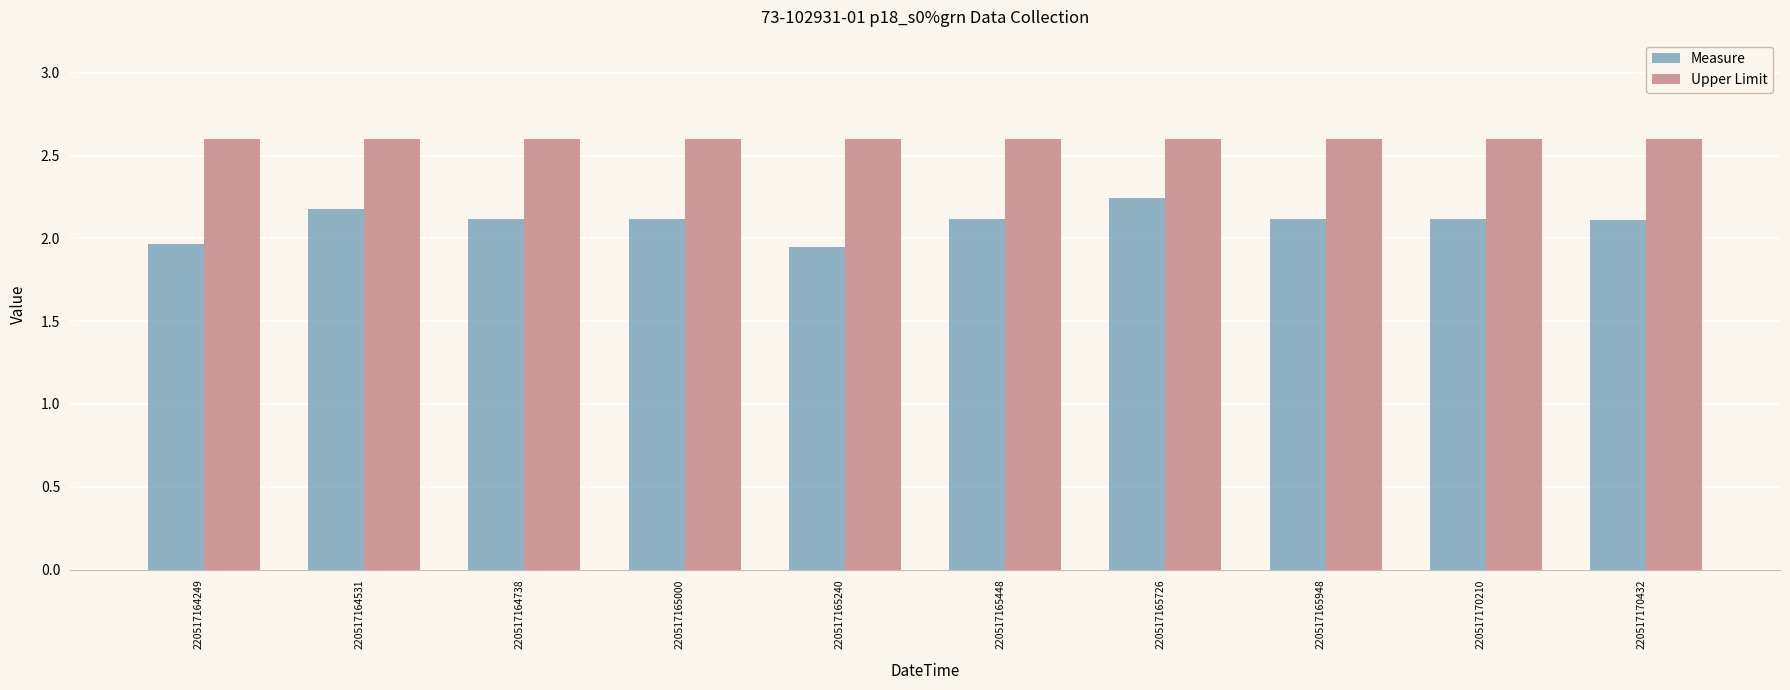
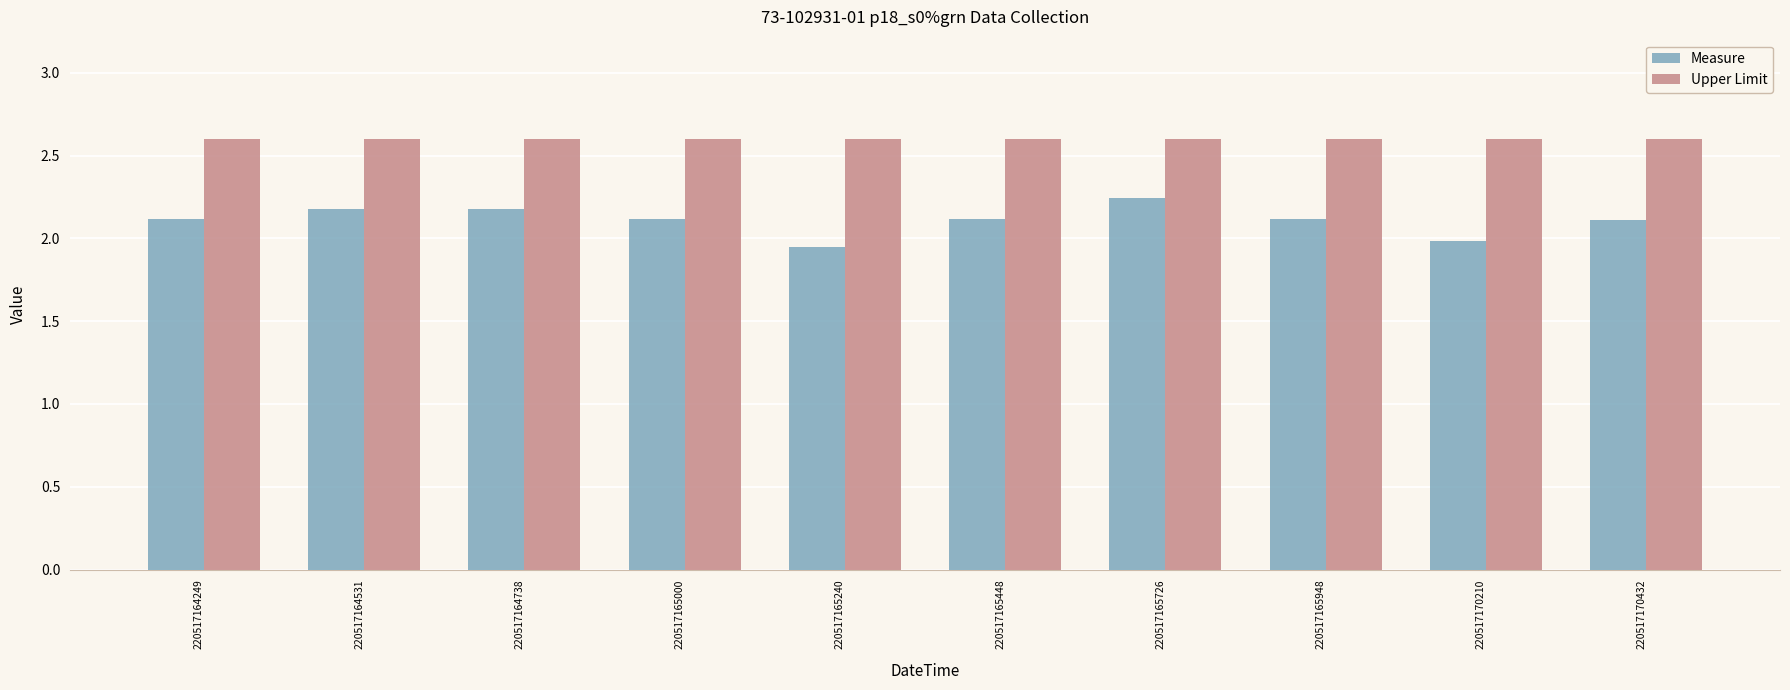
  {
    "Measure": {
-     "220517164249": 1.96,
+     "220517164249": 2.12,
      "220517164531": 2.18,
-     "220517164738": 2.12,
+     "220517164738": 2.18,
      "220517165000": 2.11,
      "220517165240": 1.95,
      "220517165448": 2.11,
      "220517165726": 2.24,
      "220517165948": 2.11,
-     "220517170210": 2.11,
+     "220517170210": 1.98,
      "220517170432": 2.11
    },
    "Upper Limit": {
      "220517164249": 2.60,
      "220517164531": 2.60,
      "220517164738": 2.60,
      "220517165000": 2.60,
      "220517165240": 2.60,
      "220517165448": 2.60,
      "220517165726": 2.60,
      "220517165948": 2.60,
      "220517170210": 2.60,
      "220517170432": 2.60
    }
  }
